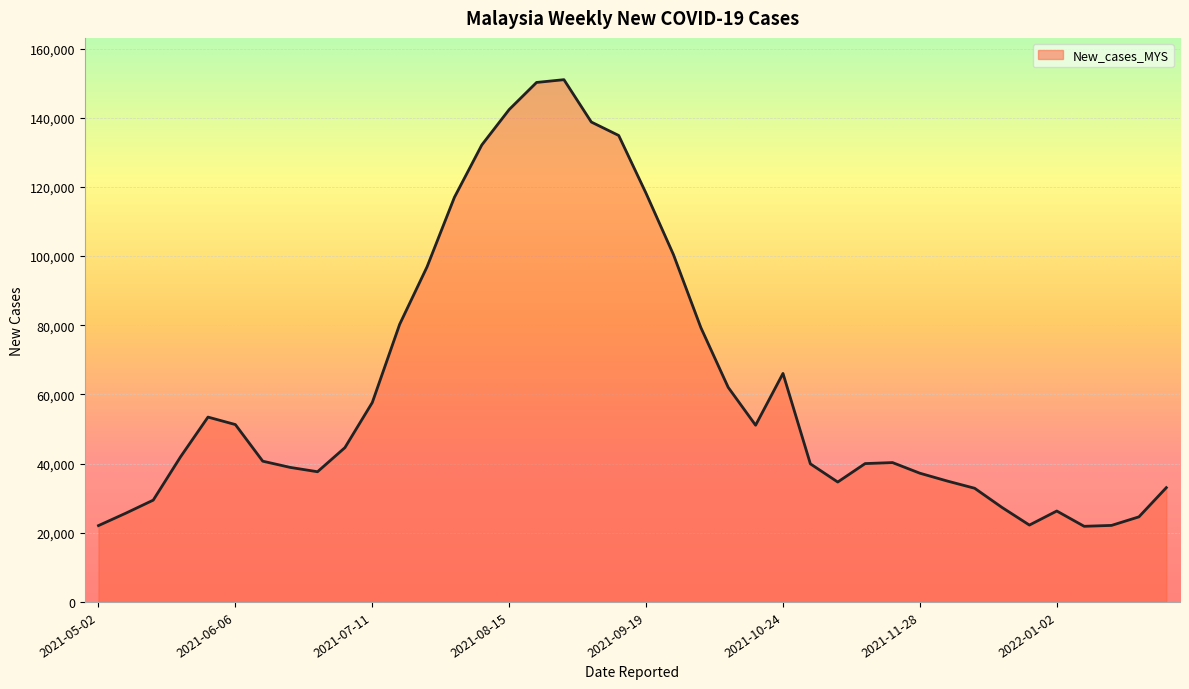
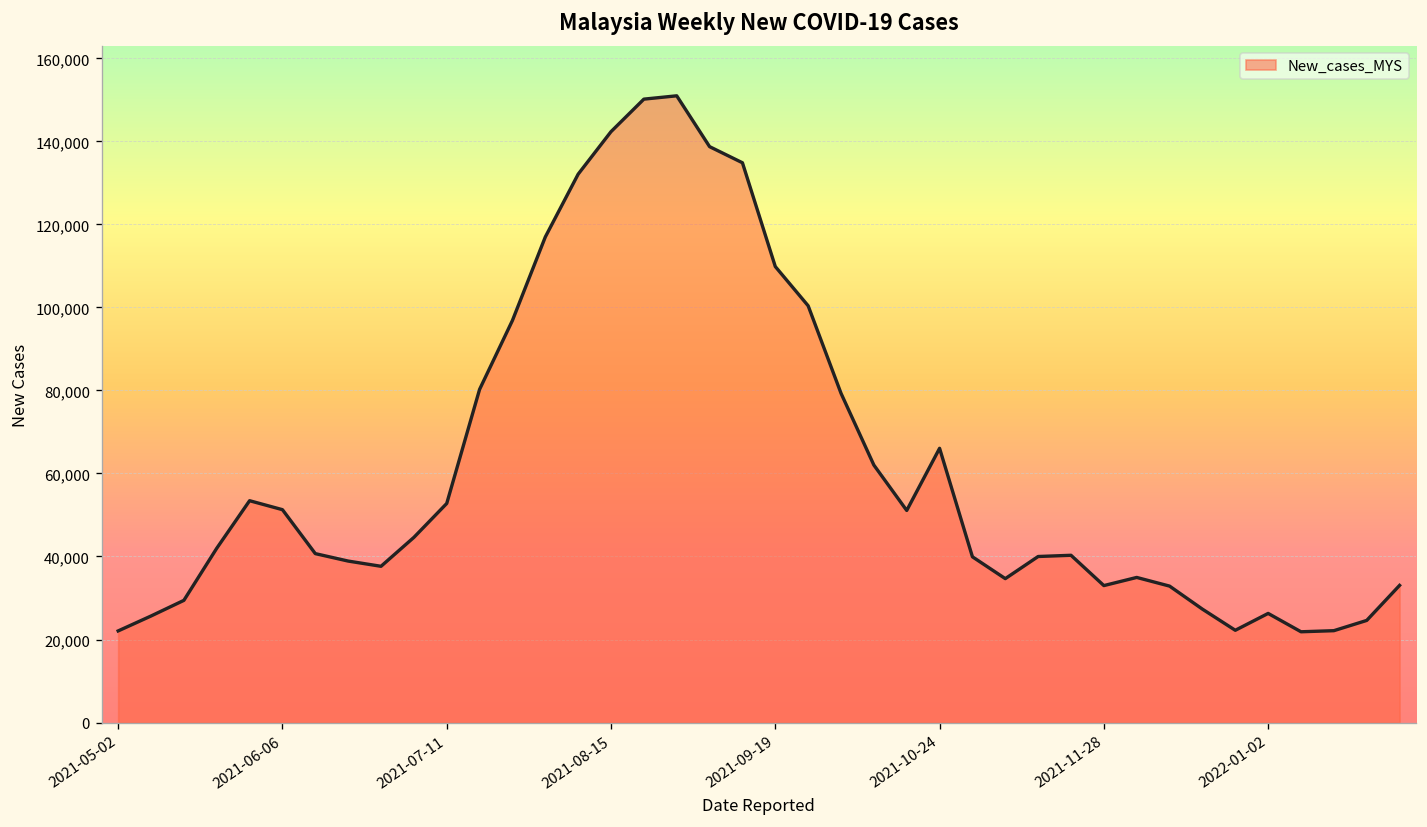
  {
    "2021-05-02": "22,000",
    "2021-06-06": "51,000",
-   "2021-07-11": "58,000",
+   "2021-07-11": "53,000",
    "2021-08-15": "142,000",
-   "2021-09-19": "118,000",
+   "2021-09-19": "110,000",
    "2021-10-24": "66,000",
-   "2021-11-28": "37,000",
+   "2021-11-28": "33,000",
    "2022-01-02": "26,000"
  }
